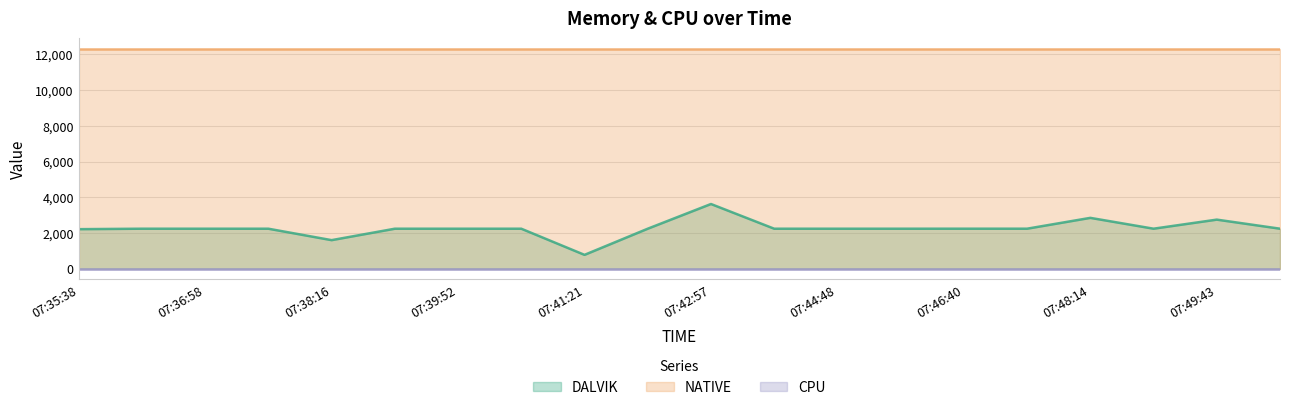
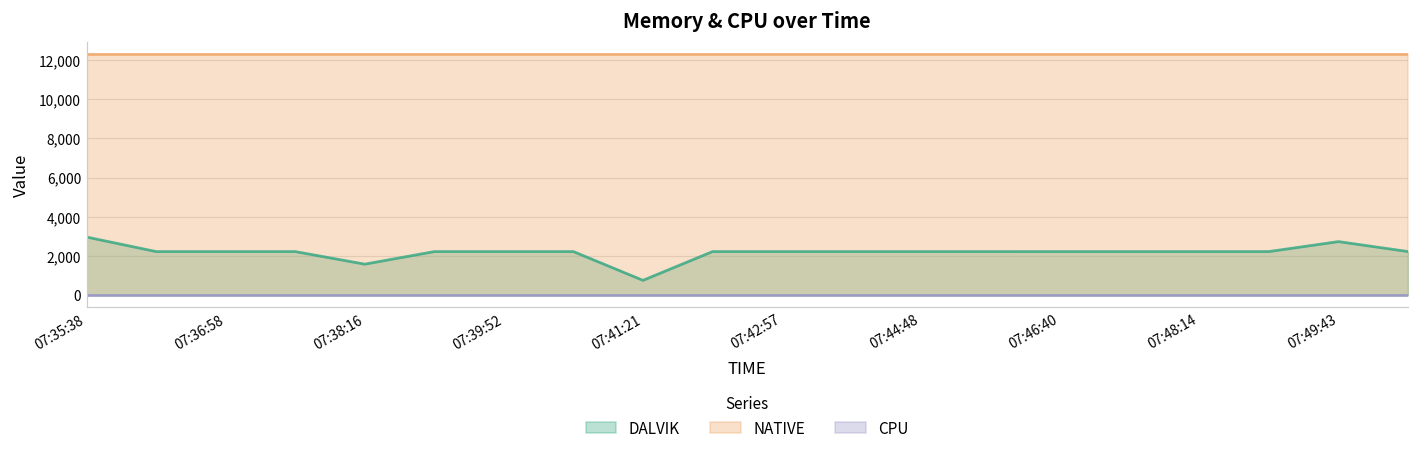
  {
    "DALVIK": {
-     "07:35:38": "2,200",
+     "07:35:38": "3,000",
      "07:36:58": "2,200",
      "07:38:16": "1,600",
      "07:39:52": "2,200",
      "07:41:21": "800",
-     "07:42:57": "3,600",
+     "07:42:57": "2,200",
      "07:44:48": "2,200",
      "07:46:40": "2,200",
-     "07:48:14": "2,800",
+     "07:48:14": "2,200",
      "07:49:43": "2,700"
    },
    "NATIVE": {
      "07:35:38": "12,300",
      "07:36:58": "12,300",
      "07:38:16": "12,300",
      "07:39:52": "12,300",
      "07:41:21": "12,300",
      "07:42:57": "12,300",
      "07:44:48": "12,300",
      "07:46:40": "12,300",
      "07:48:14": "12,300",
      "07:49:43": "12,300"
    },
    "CPU": {
      "07:35:38": "0",
      "07:36:58": "0",
      "07:38:16": "0",
      "07:39:52": "0",
      "07:41:21": "0",
      "07:42:57": "0",
      "07:44:48": "0",
      "07:46:40": "0",
      "07:48:14": "0",
      "07:49:43": "0"
    }
  }
